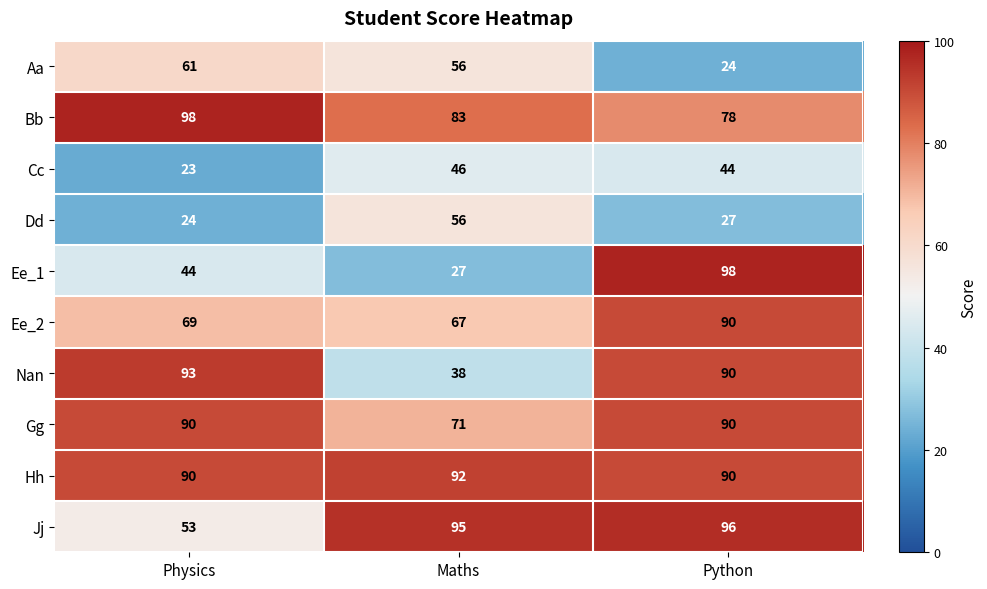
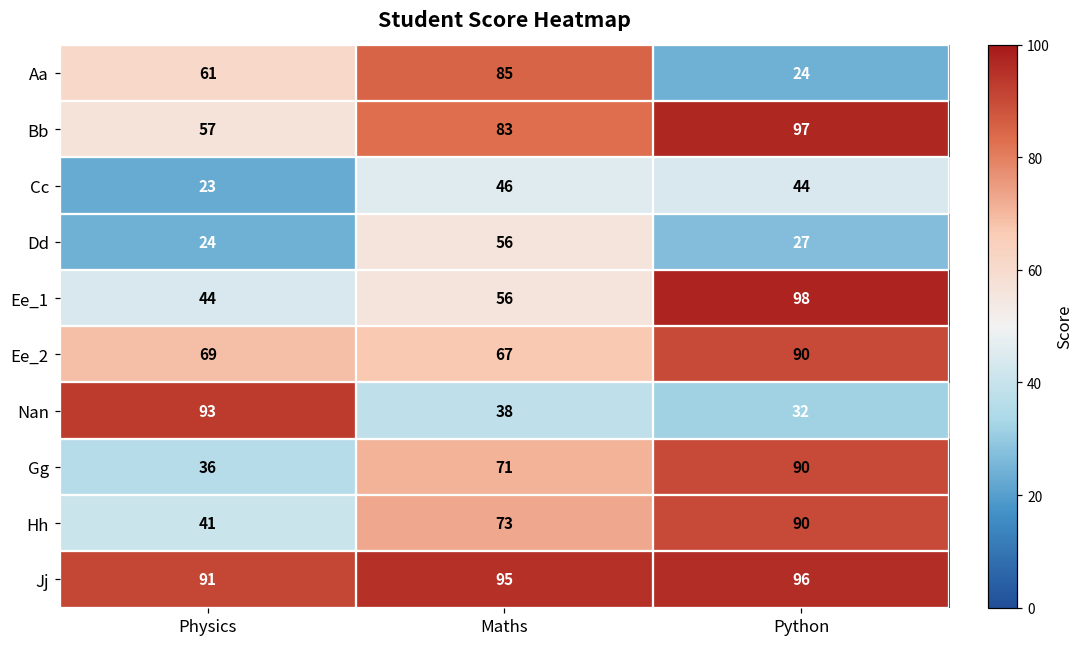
  {
    "Aa": {
      "Physics": 61,
-     "Maths": 56,
+     "Maths": 85,
      "Python": 24
    },
    "Bb": {
-     "Physics": 98,
+     "Physics": 57,
      "Maths": 83,
-     "Python": 78
+     "Python": 97
    },
    "Cc": {
      "Physics": 23,
      "Maths": 46,
      "Python": 44
    },
    "Dd": {
      "Physics": 24,
      "Maths": 56,
      "Python": 27
    },
    "Ee_1": {
      "Physics": 44,
-     "Maths": 27,
+     "Maths": 56,
      "Python": 98
    },
    "Ee_2": {
      "Physics": 69,
      "Maths": 67,
      "Python": 90
    },
    "Nan": {
      "Physics": 93,
      "Maths": 38,
-     "Python": 90
+     "Python": 32
    },
    "Gg": {
-     "Physics": 90,
+     "Physics": 36,
      "Maths": 71,
      "Python": 90
    },
    "Hh": {
-     "Physics": 90,
-     "Maths": 92,
+     "Physics": 41,
+     "Maths": 73,
      "Python": 90
    },
    "Jj": {
-     "Physics": 53,
+     "Physics": 91,
      "Maths": 95,
      "Python": 96
    }
  }
